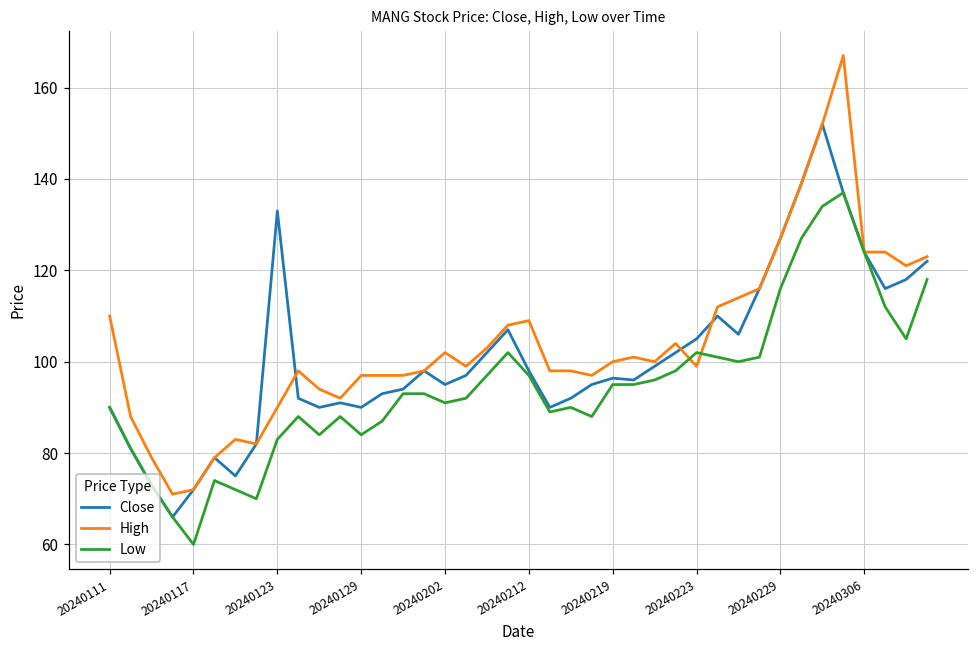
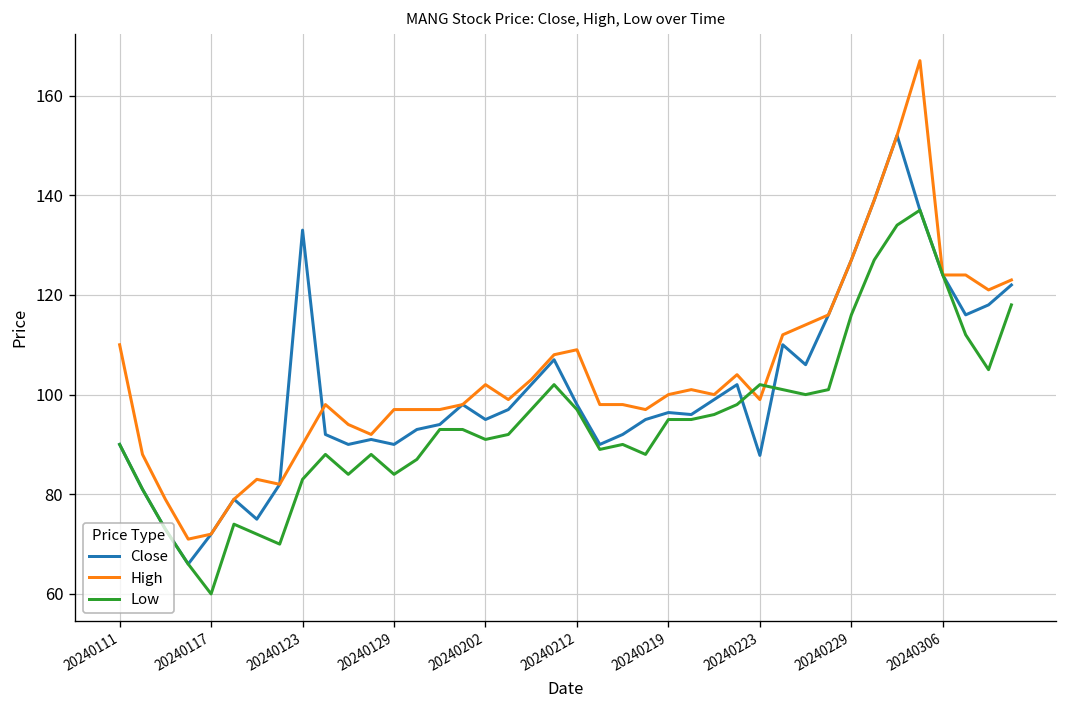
  {
    "Close": {
      "20240123": 133,
      "20240129": 90,
      "20240202": 95,
      "20240212": 98,
      "20240219": 96,
-     "20240223": 105
+     "20240223": 88
    },
    "High": {
      "20240111": 110,
      "20240123": 90,
      "20240129": 97,
      "20240202": 102,
      "20240212": 109,
      "20240219": 100,
      "20240223": 99
    },
    "Low": {
      "20240117": 60,
      "20240123": 83,
      "20240129": 84,
      "20240202": 91,
      "20240212": 97,
      "20240219": 95,
      "20240223": 102,
      "20240229": 116
    }
  }
